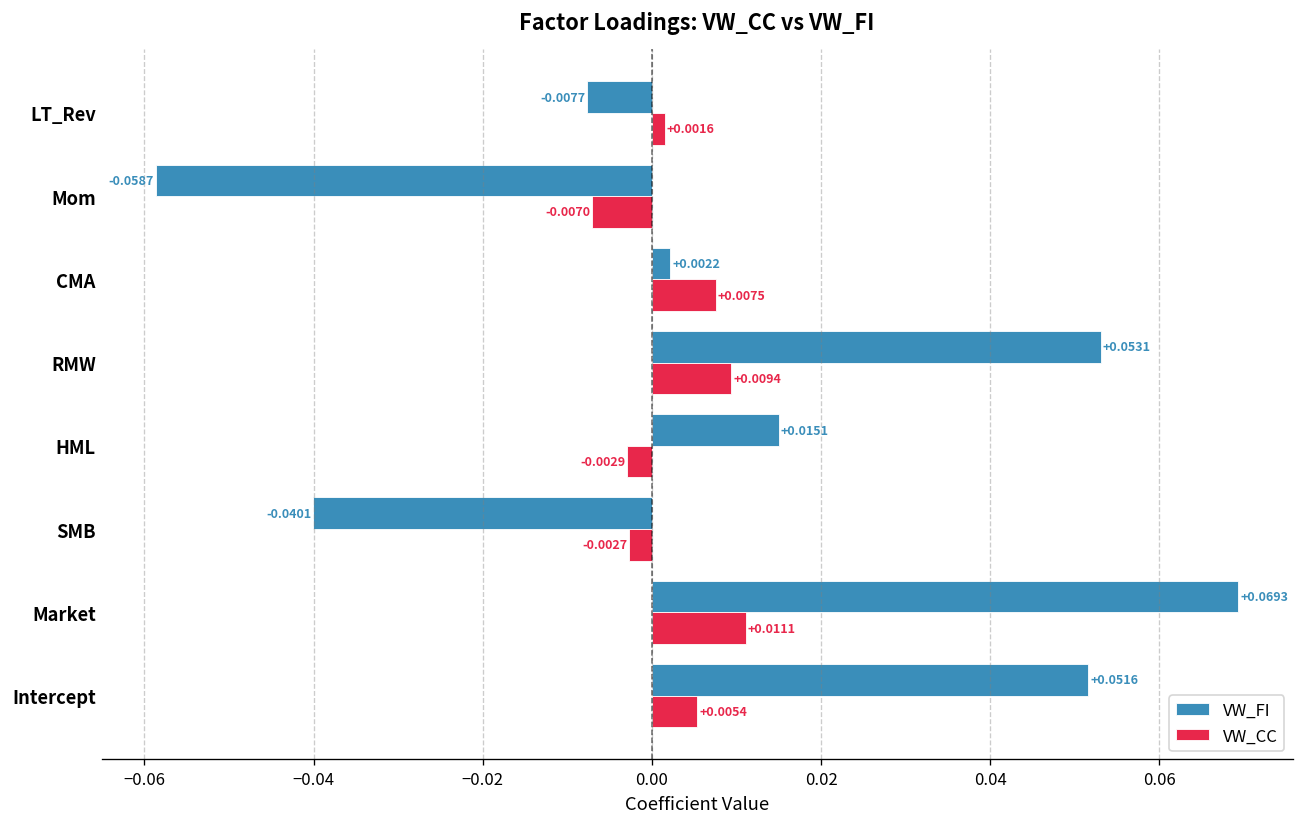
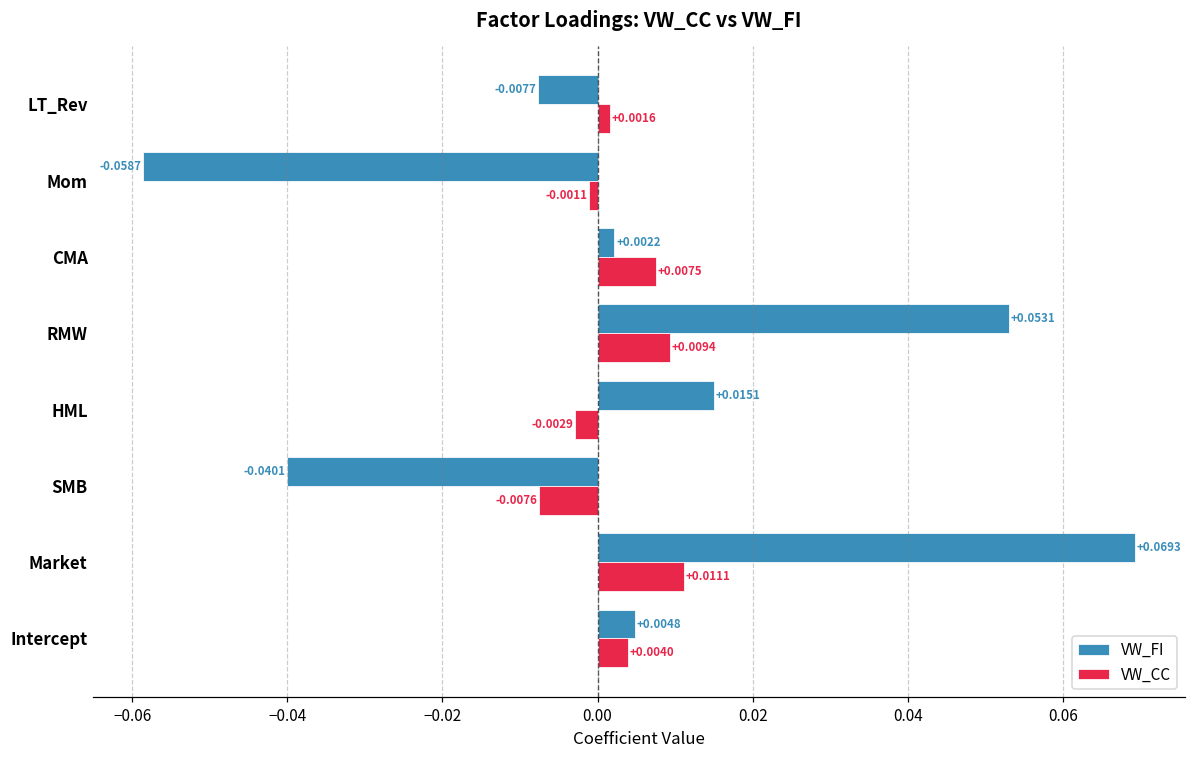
  {
    "VW_FI": {
      "LT_Rev": "-0.0077",
      "Mom": "-0.0587",
      "CMA": "+0.0022",
      "RMW": "+0.0531",
      "HML": "+0.0151",
      "SMB": "-0.0401",
      "Market": "+0.0693",
-     "Intercept": "+0.0516"
+     "Intercept": "+0.0048"
    },
    "VW_CC": {
      "LT_Rev": "+0.0016",
-     "Mom": "-0.0070",
+     "Mom": "-0.0011",
      "CMA": "+0.0075",
      "RMW": "+0.0094",
      "HML": "-0.0029",
-     "SMB": "-0.0027",
+     "SMB": "-0.0076",
      "Market": "+0.0111",
-     "Intercept": "+0.0054"
+     "Intercept": "+0.0040"
    }
  }
